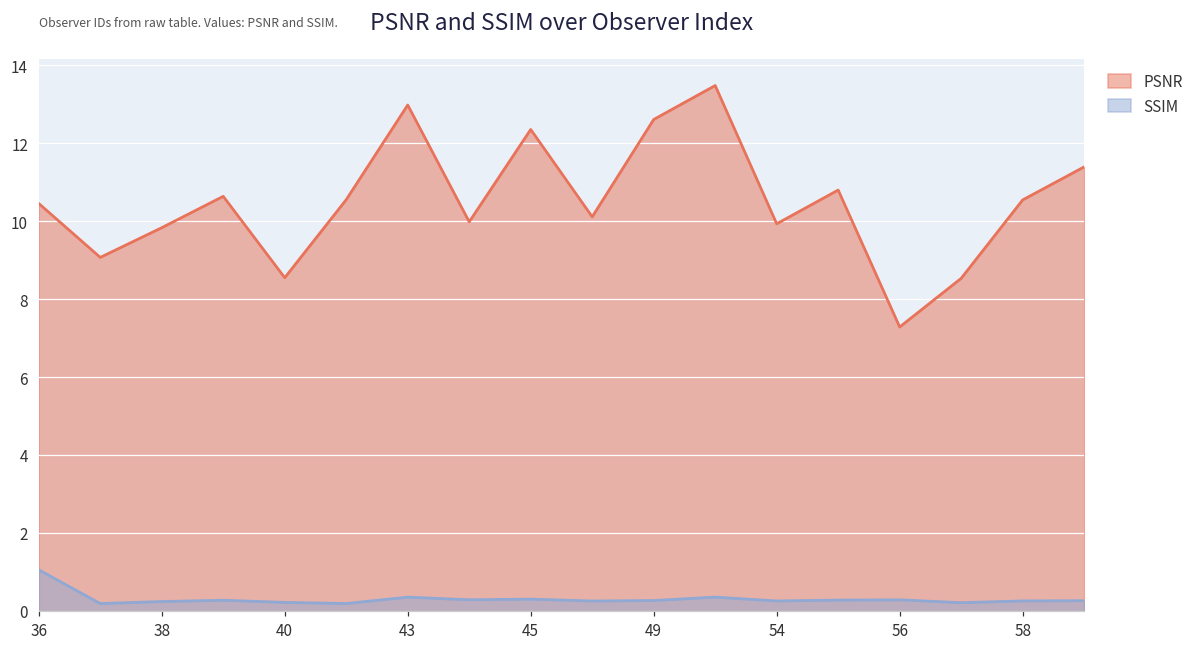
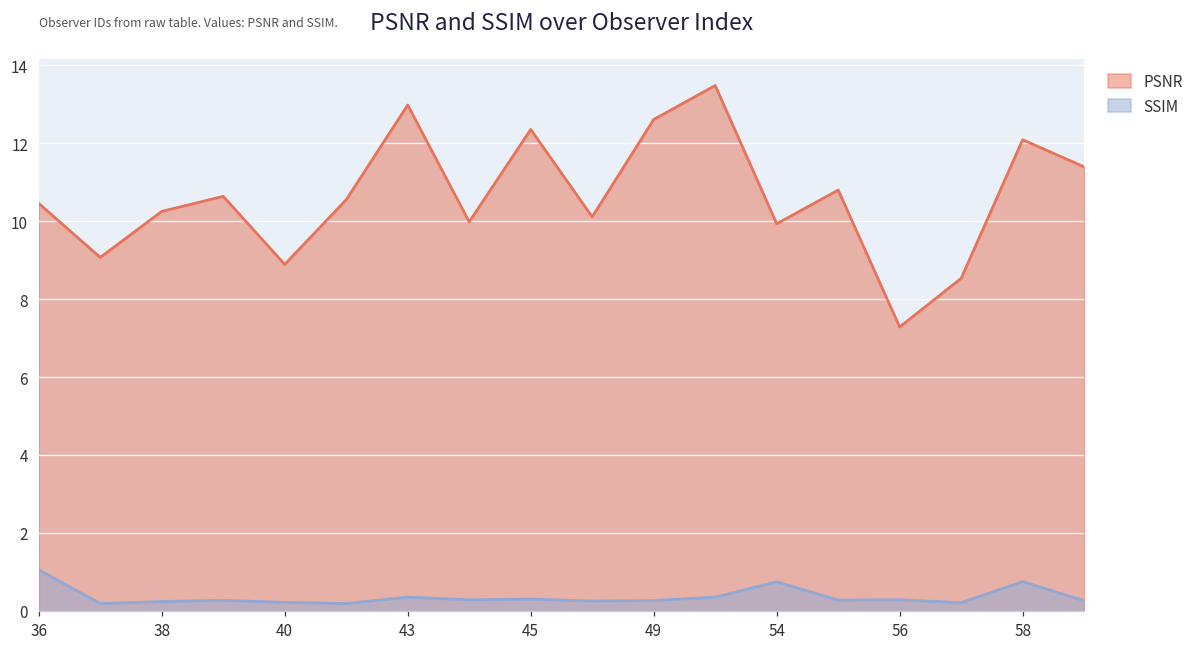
  {
    "PSNR": {
      "36": 10.5,
-     "38": 9.8,
-     "40": 8.5,
+     "38": 10.2,
+     "40": 8.9,
      "43": 13.0,
      "45": 12.4,
      "49": 12.6,
      "54": 9.9,
      "56": 7.3,
-     "58": 10.5
+     "58": 12.1
    },
    "SSIM": {
      "36": 1.1,
      "38": 0.2,
      "40": 0.2,
      "43": 0.4,
      "45": 0.3,
      "49": 0.3,
-     "54": 0.3,
+     "54": 0.7,
      "56": 0.3,
-     "58": 0.3
+     "58": 0.8
    }
  }
